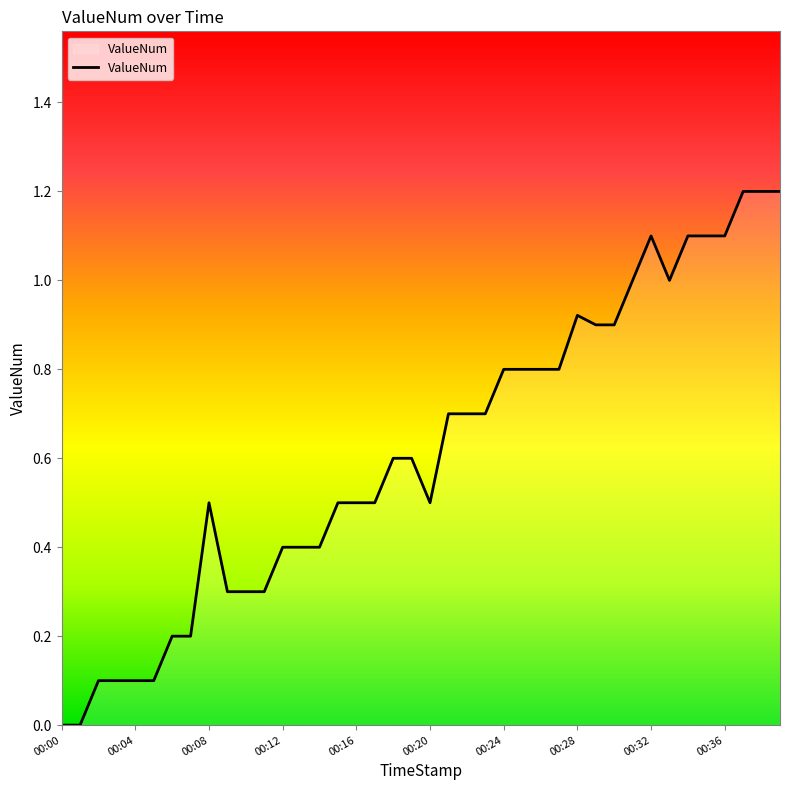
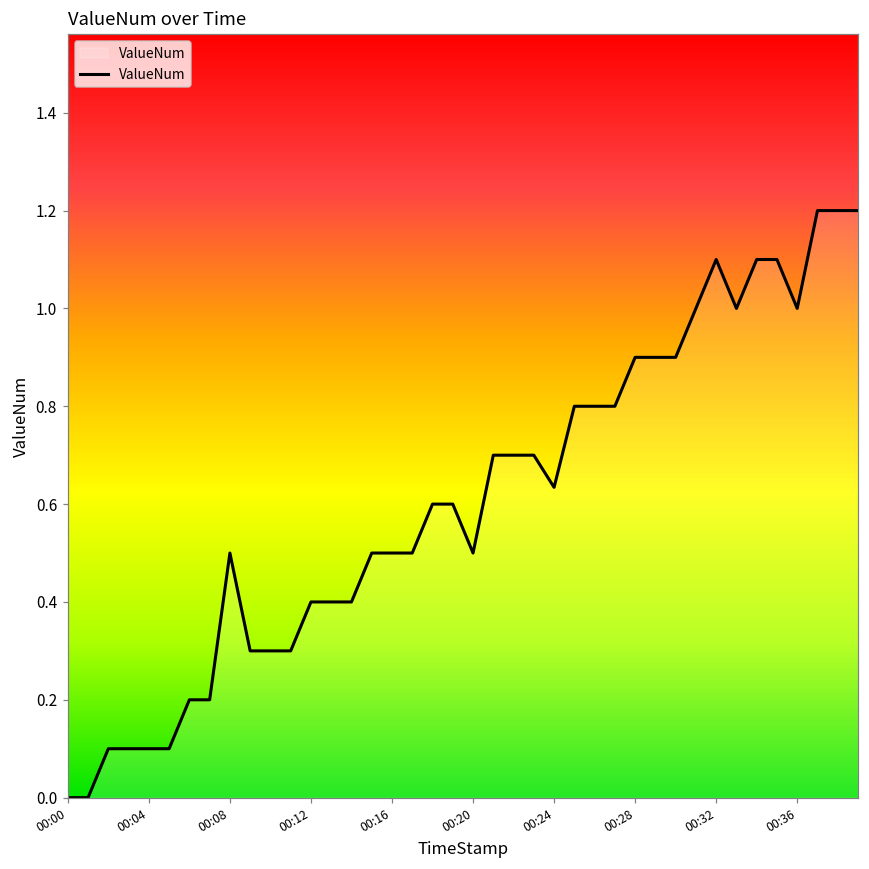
  {
    "00:00": 0.00,
    "00:04": 0.10,
    "00:08": 0.50,
    "00:12": 0.40,
    "00:16": 0.50,
    "00:20": 0.50,
-   "00:24": 0.80,
-   "00:28": 0.92,
+   "00:24": 0.63,
+   "00:28": 0.90,
    "00:32": 1.10,
-   "00:36": 1.1
+   "00:36": 1.0
  }
